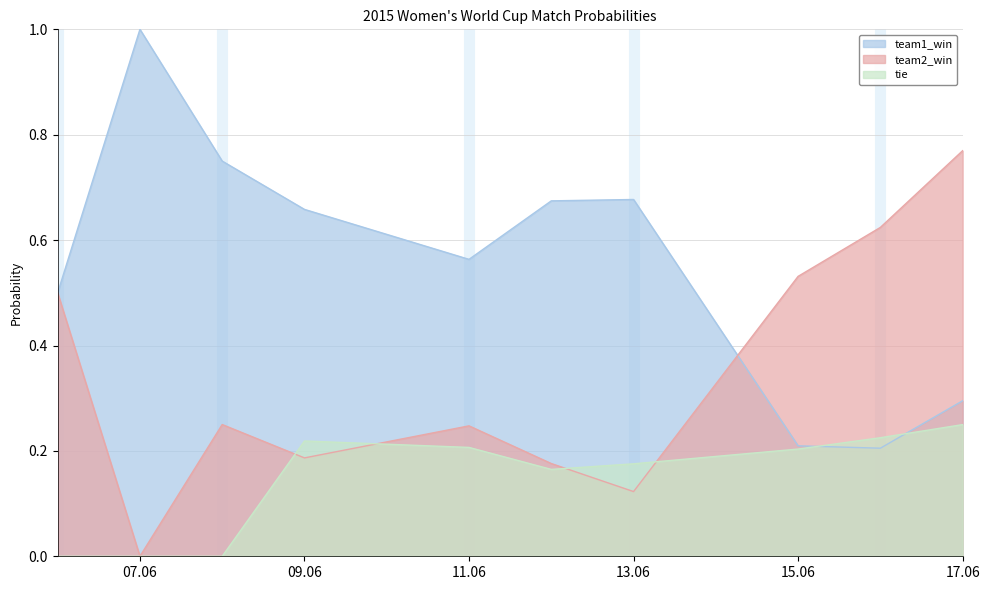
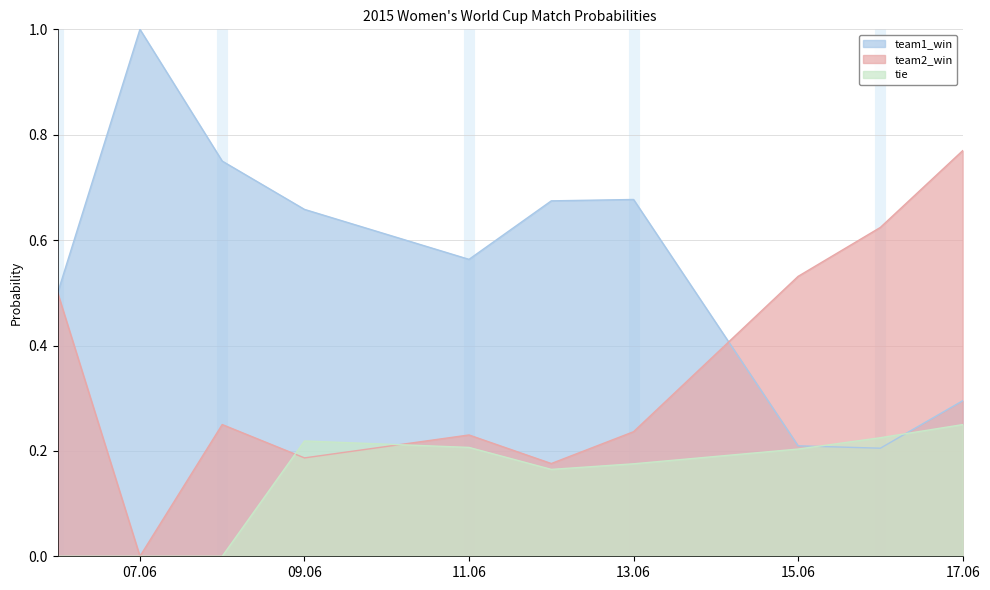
  {
    "team2_win": {
      "09.06": 0.19,
-     "11.06": 0.25,
-     "13.06": 0.12,
+     "11.06": 0.23,
+     "13.06": 0.24,
      "15.06": 0.53,
      "17.06": 0.77
    }
  }
